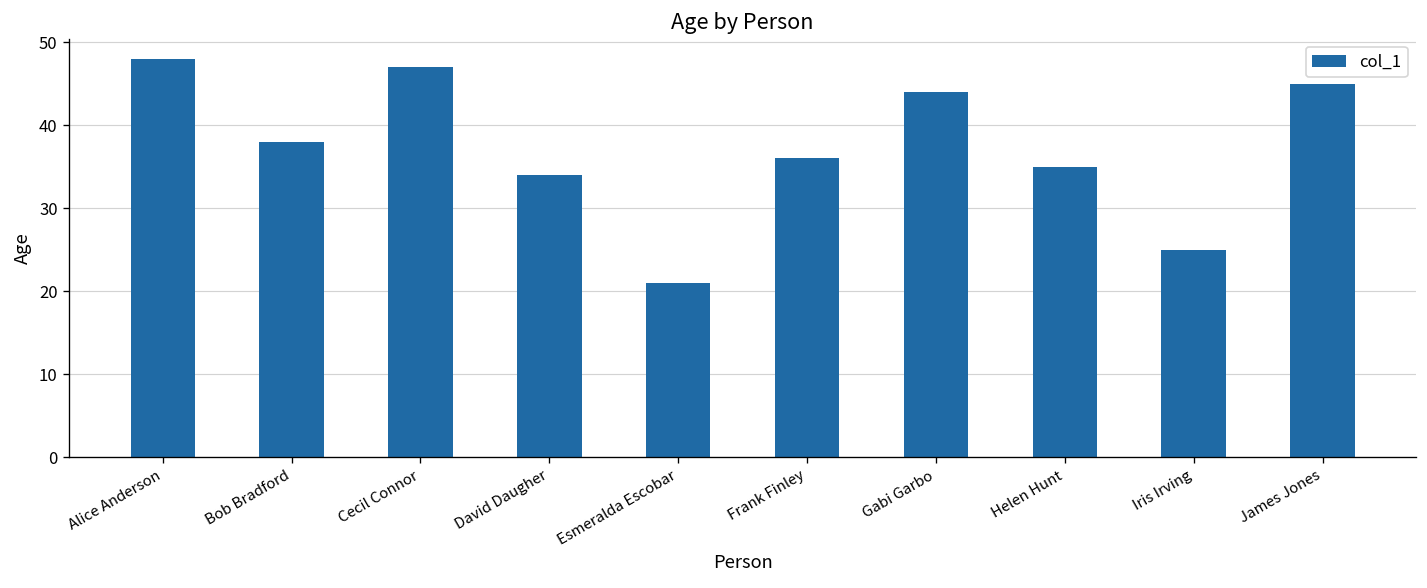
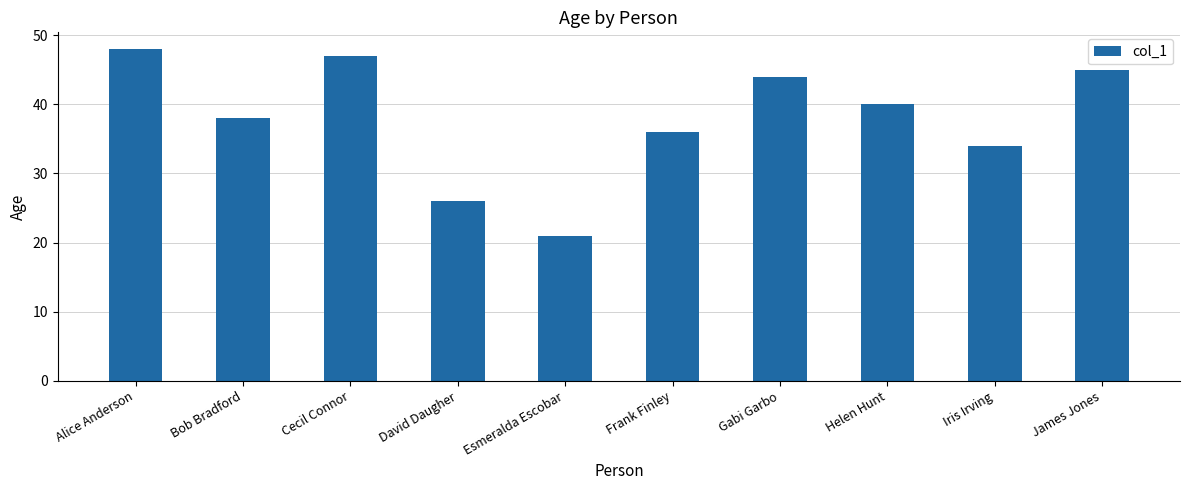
  {
    "Alice Anderson": 48,
    "Bob Bradford": 38,
    "Cecil Connor": 47,
-   "David Daugher": 34,
+   "David Daugher": 26,
    "Esmeralda Escobar": 21,
    "Frank Finley": 36,
    "Gabi Garbo": 44,
-   "Helen Hunt": 35,
-   "Iris Irving": 25,
+   "Helen Hunt": 40,
+   "Iris Irving": 34,
    "James Jones": 45
  }
